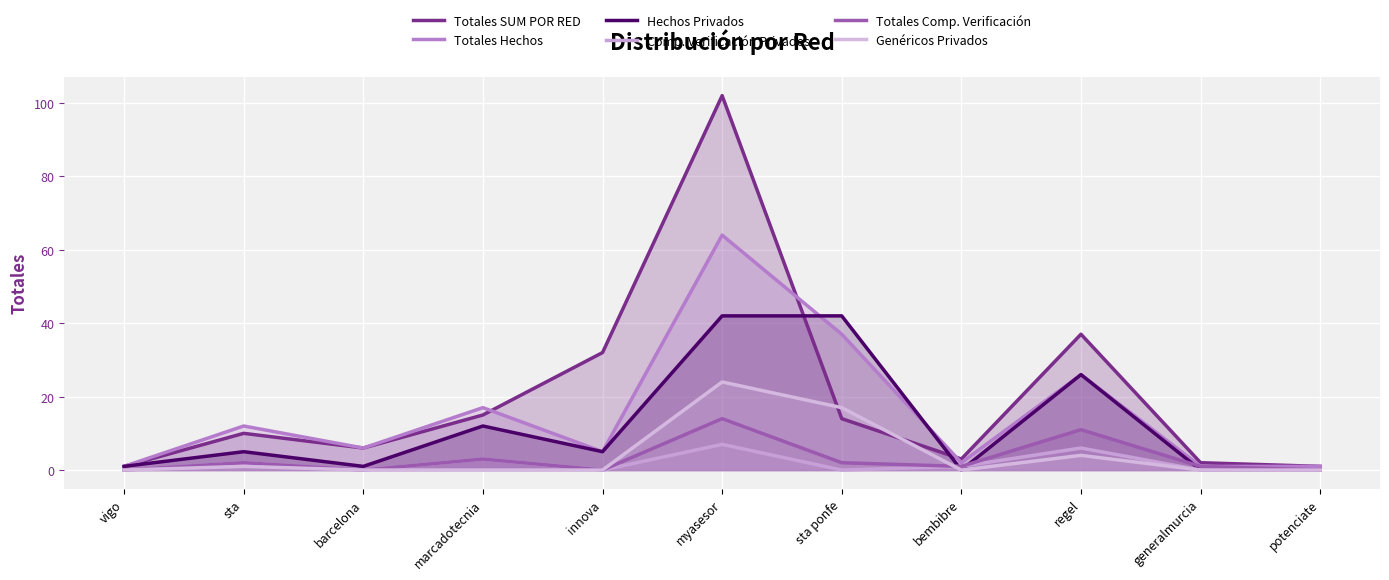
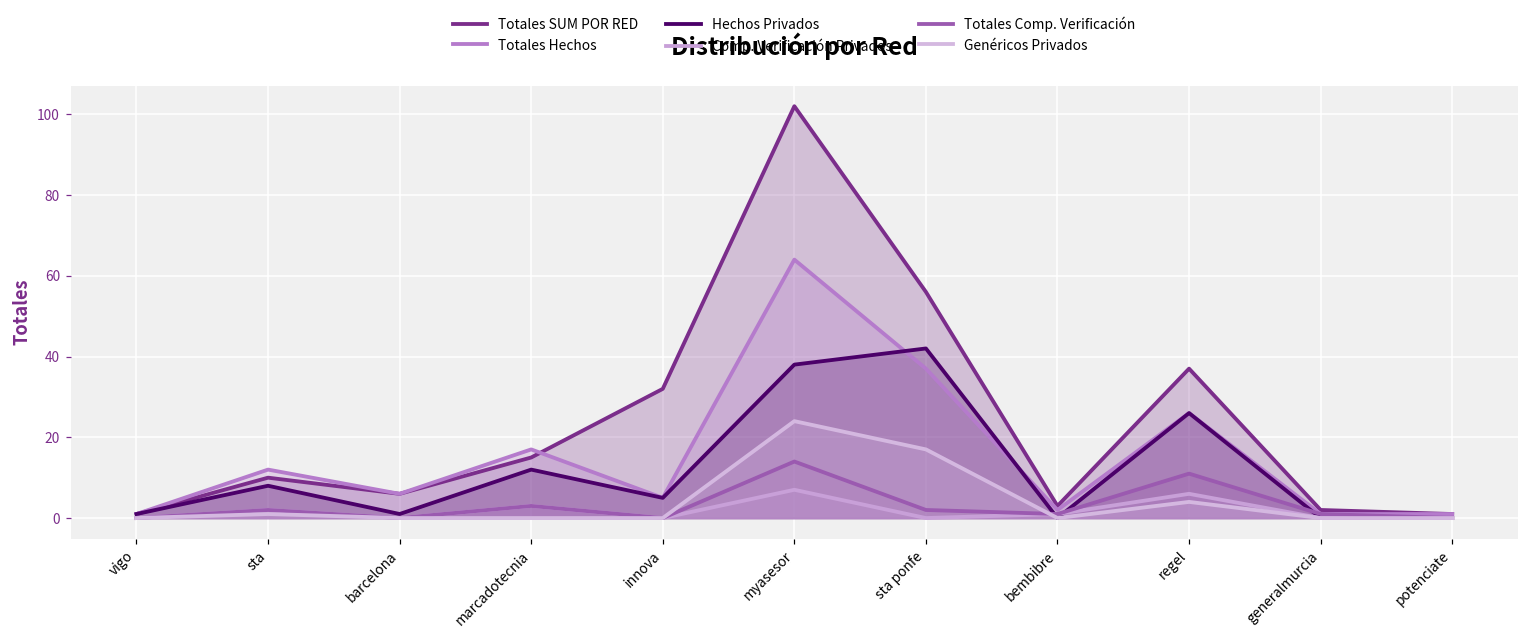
  {
    "Totales SUM POR RED": {
      "sta": 10,
      "marcadotecnia": 15,
      "innova": 32,
      "myasesor": 102,
-     "sta ponfe": 14,
+     "sta ponfe": 56,
      "bembibre": 3,
      "regel": 37,
      "generalmurcia": 2
    },
    "Hechos Privados": {
-     "sta": 5,
+     "sta": 8,
      "barcelona": 1,
      "marcadotecnia": 12,
-     "myasesor": 42,
+     "myasesor": 38,
      "sta ponfe": 42
    }
  }
